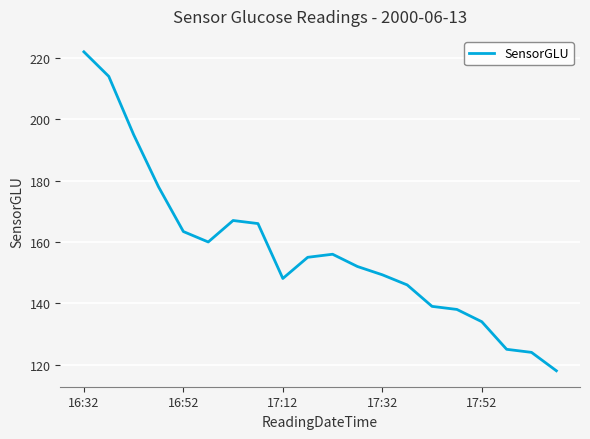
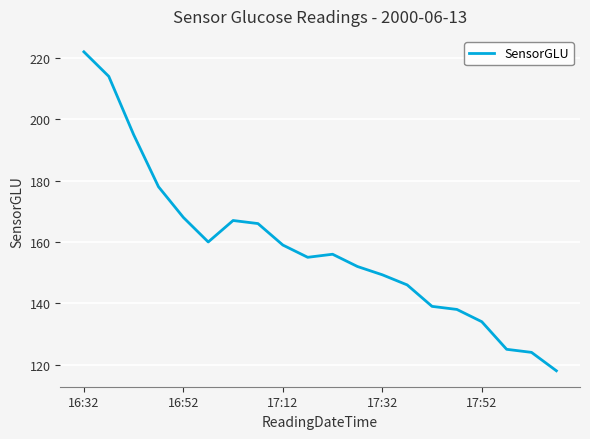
  {
    "16:32": 222,
-   "16:52": 163,
-   "17:12": 148,
+   "16:52": 168,
+   "17:12": 159,
    "17:32": 149,
    "17:52": 134
  }
